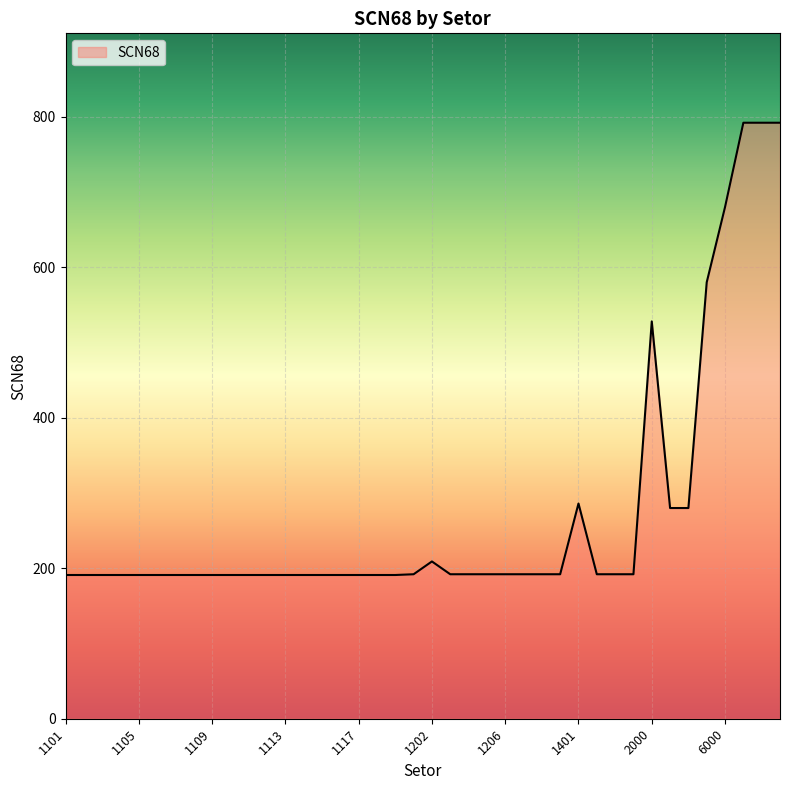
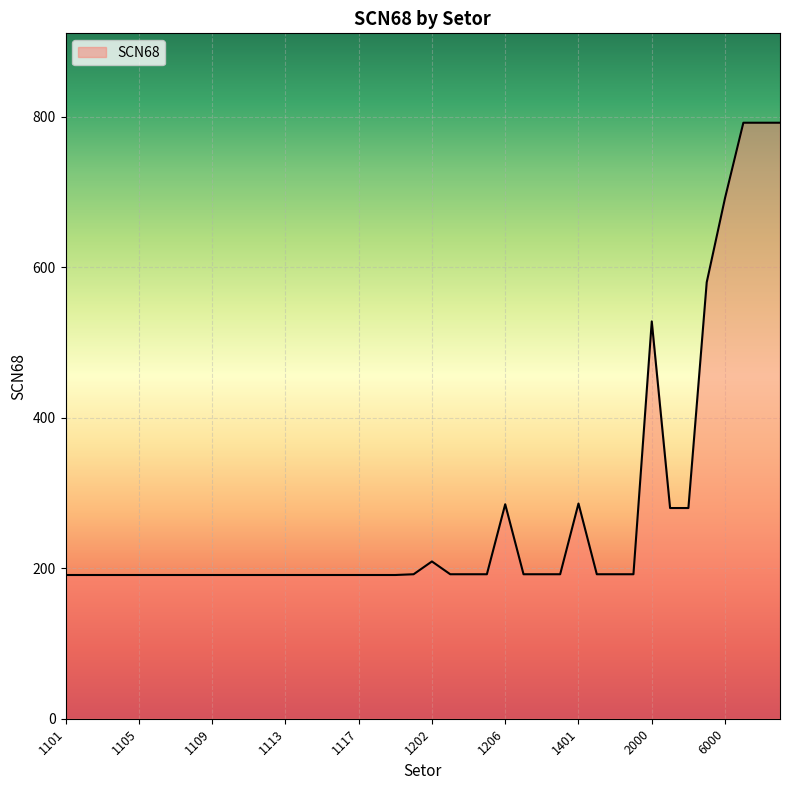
  {
    "1101": 190,
    "1105": 190,
    "1109": 190,
    "1113": 190,
    "1117": 190,
    "1202": 210,
-   "1206": 190,
+   "1206": 290,
    "1401": 290,
    "2000": 530,
-   "6000": 680
+   "6000": 690
  }
